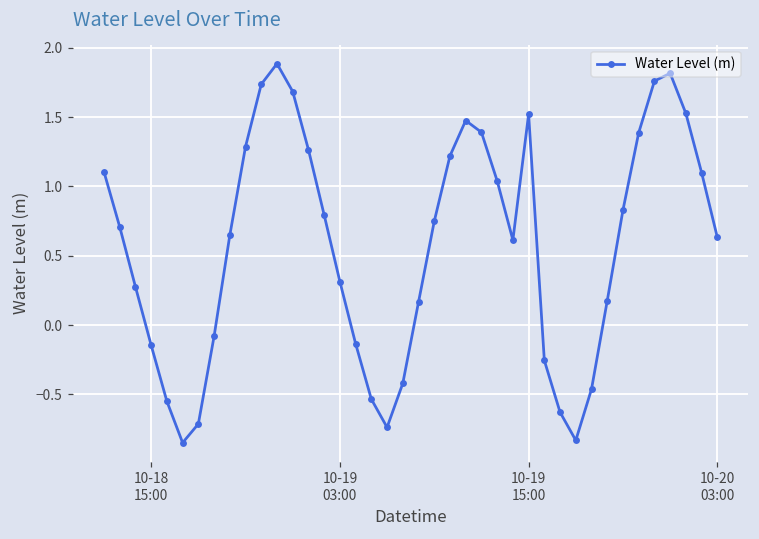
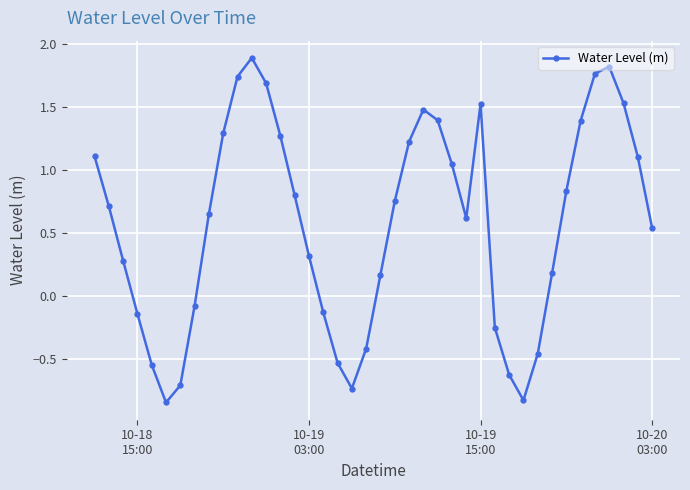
  {
    "10-18 15:00": -0.15,
    "10-19 03:00": 0.31,
    "10-19 15:00": 1.52,
-   "10-20 03:00": 0.63
+   "10-20 03:00": 0.54
  }
